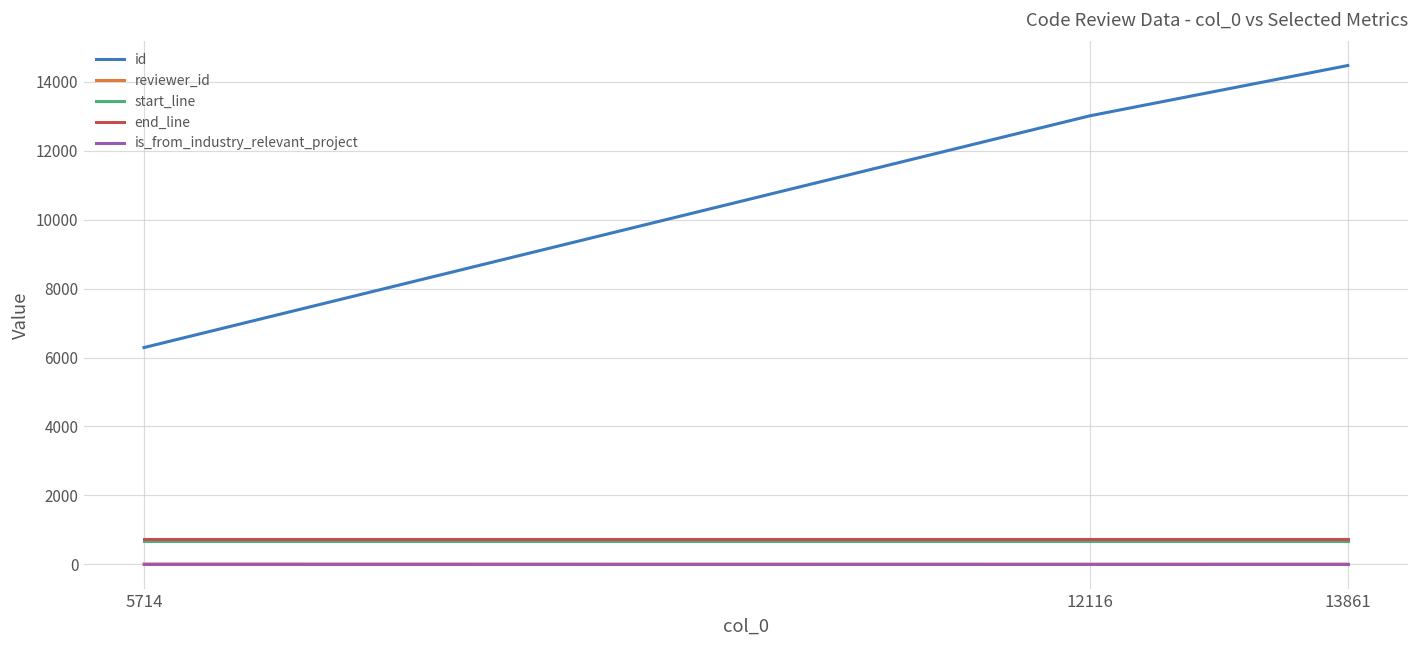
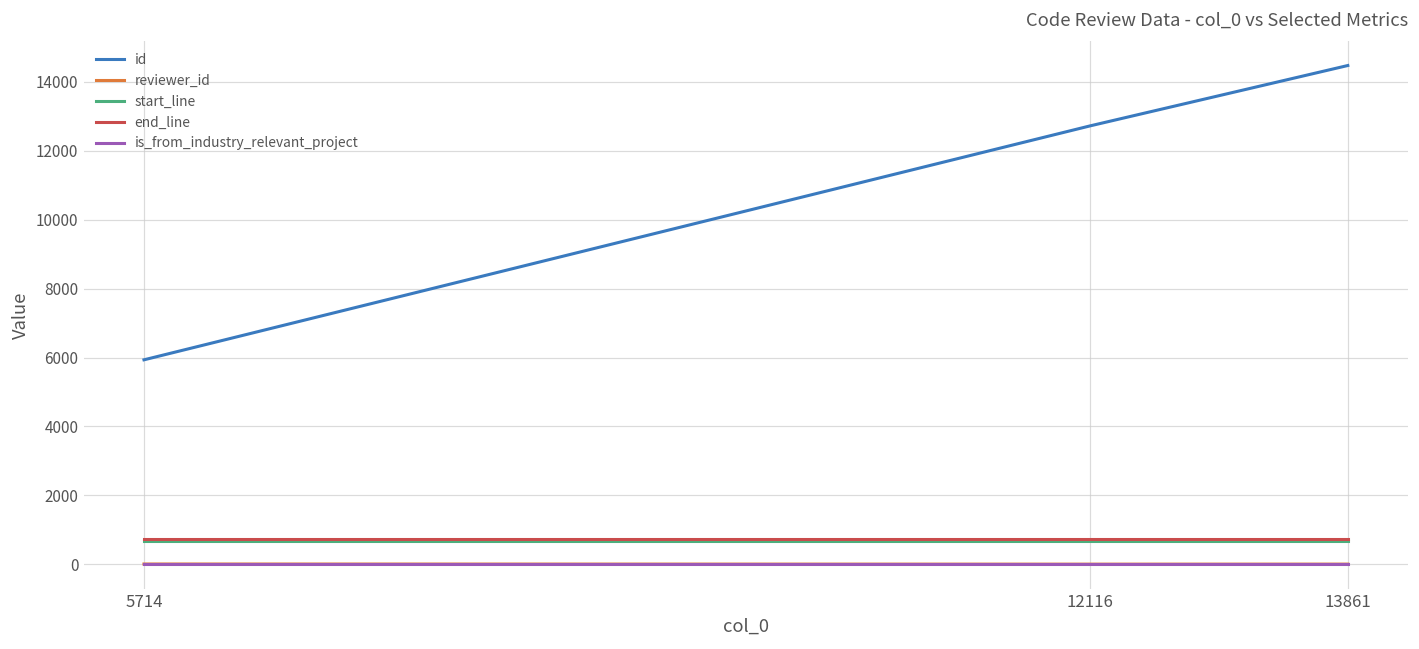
  {
    "id": {
-     "5714": 6300,
-     "12116": 13000,
+     "5714": 5900,
+     "12116": 12700,
      "13861": 14500
    },
    "is_from_industry_relevant_project": {
      "5714": 0,
      "12116": 0,
      "13861": 0
    }
  }
